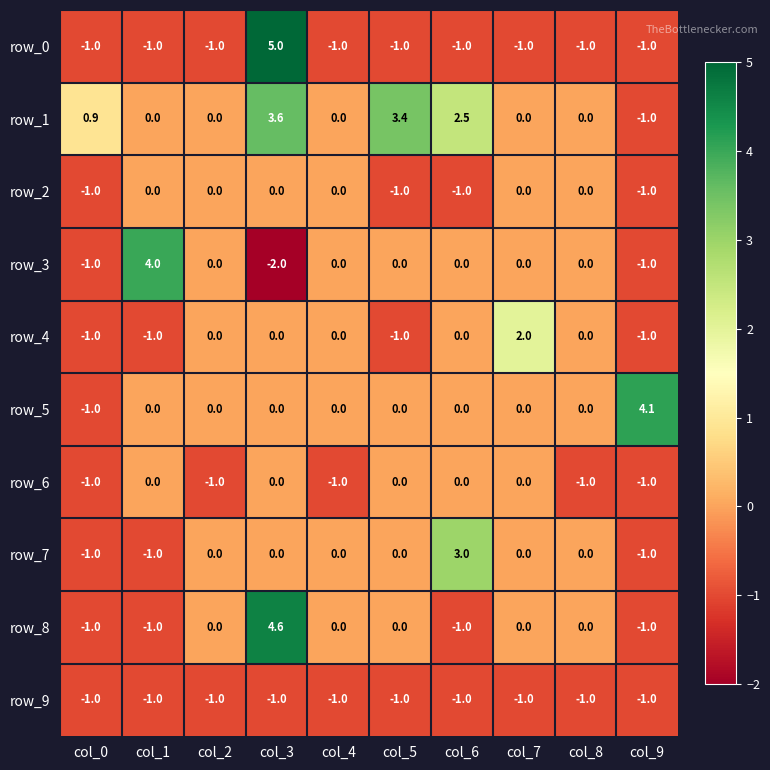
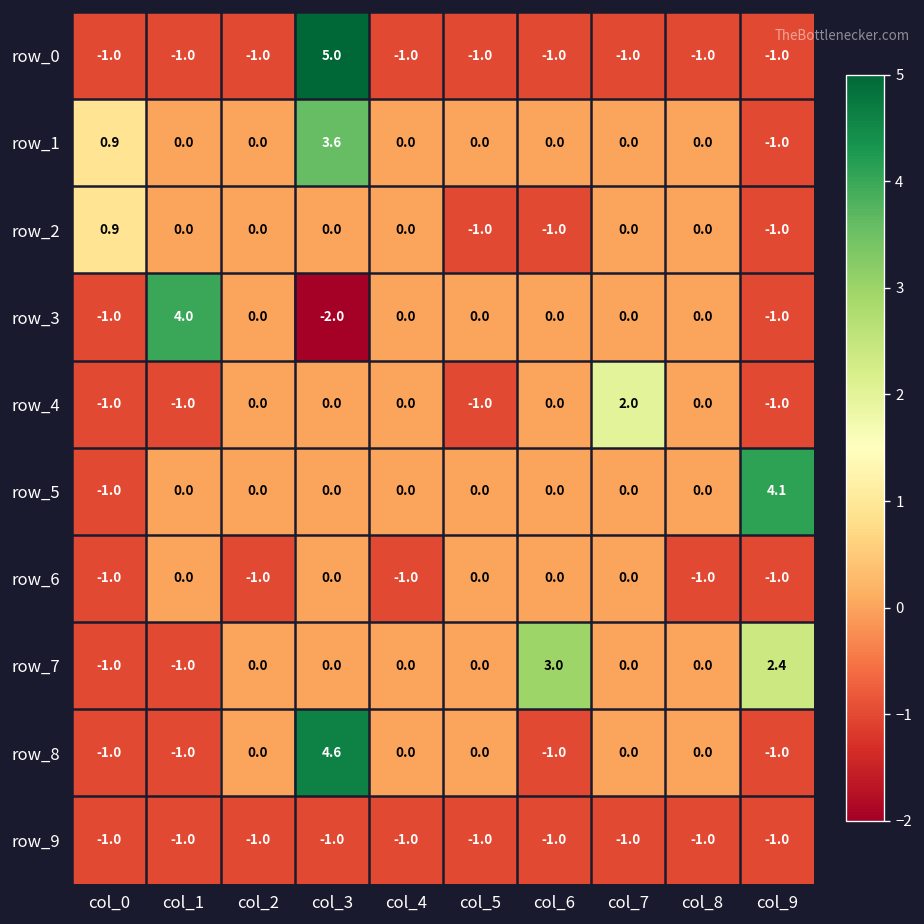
  {
    "row_0": {
      "col_0": -1.0,
      "col_1": -1.0,
      "col_2": -1.0,
      "col_3": 5.0,
      "col_4": -1.0,
      "col_5": -1.0,
      "col_6": -1.0,
      "col_7": -1.0,
      "col_8": -1.0,
      "col_9": -1.0
    },
    "row_1": {
      "col_0": 0.9,
      "col_1": 0.0,
      "col_2": 0.0,
      "col_3": 3.6,
      "col_4": 0.0,
-     "col_5": 3.4,
-     "col_6": 2.5,
+     "col_5": 0.0,
+     "col_6": 0.0,
      "col_7": 0.0,
      "col_8": 0.0,
      "col_9": -1.0
    },
    "row_2": {
-     "col_0": -1.0,
+     "col_0": 0.9,
      "col_1": 0.0,
      "col_2": 0.0,
      "col_3": 0.0,
      "col_4": 0.0,
      "col_5": -1.0,
      "col_6": -1.0,
      "col_7": 0.0,
      "col_8": 0.0,
      "col_9": -1.0
    },
    "row_3": {
      "col_0": -1.0,
      "col_1": 4.0,
      "col_2": 0.0,
      "col_3": -2.0,
      "col_4": 0.0,
      "col_5": 0.0,
      "col_6": 0.0,
      "col_7": 0.0,
      "col_8": 0.0,
      "col_9": -1.0
    },
    "row_4": {
      "col_0": -1.0,
      "col_1": -1.0,
      "col_2": 0.0,
      "col_3": 0.0,
      "col_4": 0.0,
      "col_5": -1.0,
      "col_6": 0.0,
      "col_7": 2.0,
      "col_8": 0.0,
      "col_9": -1.0
    },
    "row_5": {
      "col_0": -1.0,
      "col_1": 0.0,
      "col_2": 0.0,
      "col_3": 0.0,
      "col_4": 0.0,
      "col_5": 0.0,
      "col_6": 0.0,
      "col_7": 0.0,
      "col_8": 0.0,
      "col_9": 4.1
    },
    "row_6": {
      "col_0": -1.0,
      "col_1": 0.0,
      "col_2": -1.0,
      "col_3": 0.0,
      "col_4": -1.0,
      "col_5": 0.0,
      "col_6": 0.0,
      "col_7": 0.0,
      "col_8": -1.0,
      "col_9": -1.0
    },
    "row_7": {
      "col_0": -1.0,
      "col_1": -1.0,
      "col_2": 0.0,
      "col_3": 0.0,
      "col_4": 0.0,
      "col_5": 0.0,
      "col_6": 3.0,
      "col_7": 0.0,
      "col_8": 0.0,
-     "col_9": -1.0
+     "col_9": 2.4
    },
    "row_8": {
      "col_0": -1.0,
      "col_1": -1.0,
      "col_2": 0.0,
      "col_3": 4.6,
      "col_4": 0.0,
      "col_5": 0.0,
      "col_6": -1.0,
      "col_7": 0.0,
      "col_8": 0.0,
      "col_9": -1.0
    },
    "row_9": {
      "col_0": -1.0,
      "col_1": -1.0,
      "col_2": -1.0,
      "col_3": -1.0,
      "col_4": -1.0,
      "col_5": -1.0,
      "col_6": -1.0,
      "col_7": -1.0,
      "col_8": -1.0,
      "col_9": -1.0
    }
  }
